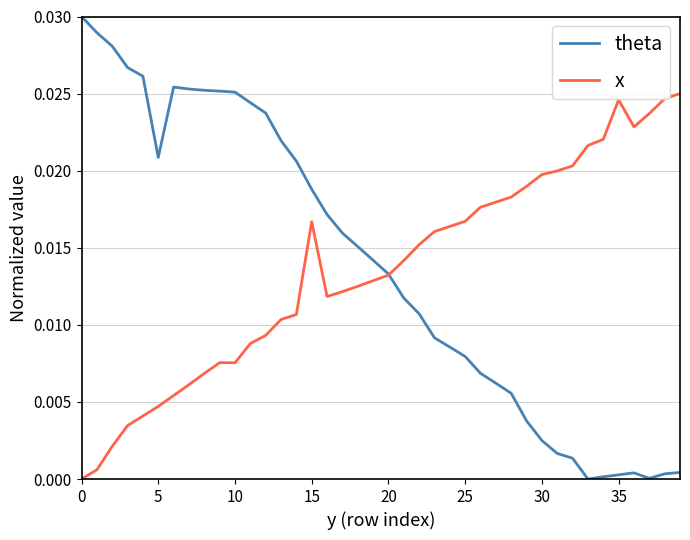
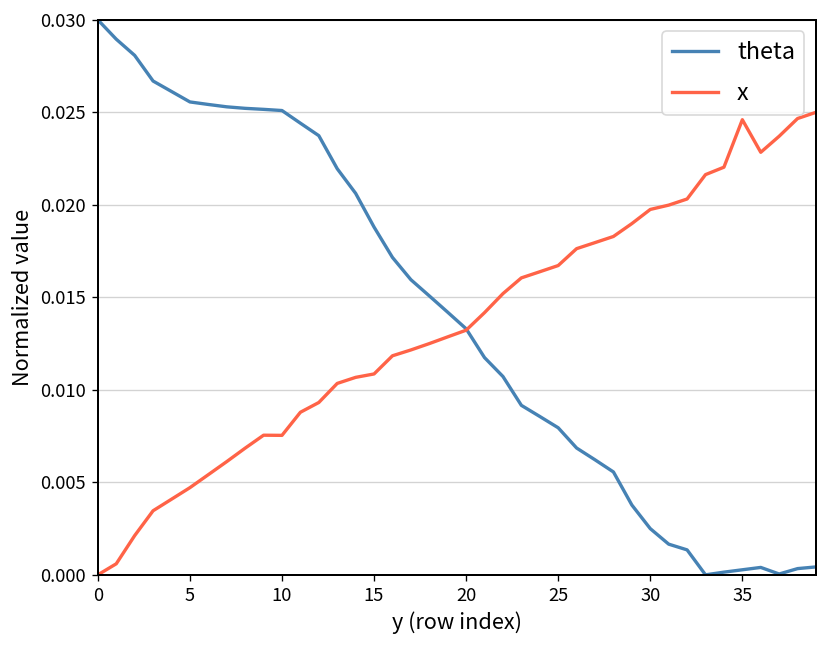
  {
    "theta": {
      "0": 0.0300,
-     "5": 0.0209,
+     "5": 0.0256,
      "10": 0.0251,
      "15": 0.0188,
      "25": 0.0079,
      "30": 0.0025,
      "35": 0.0003
    },
    "x": {
      "0": 0.0000,
      "5": 0.0047,
      "10": 0.0075,
-     "15": 0.0167,
+     "15": 0.0109,
      "25": 0.0167,
      "30": 0.0197,
      "35": 0.0246
    }
  }
